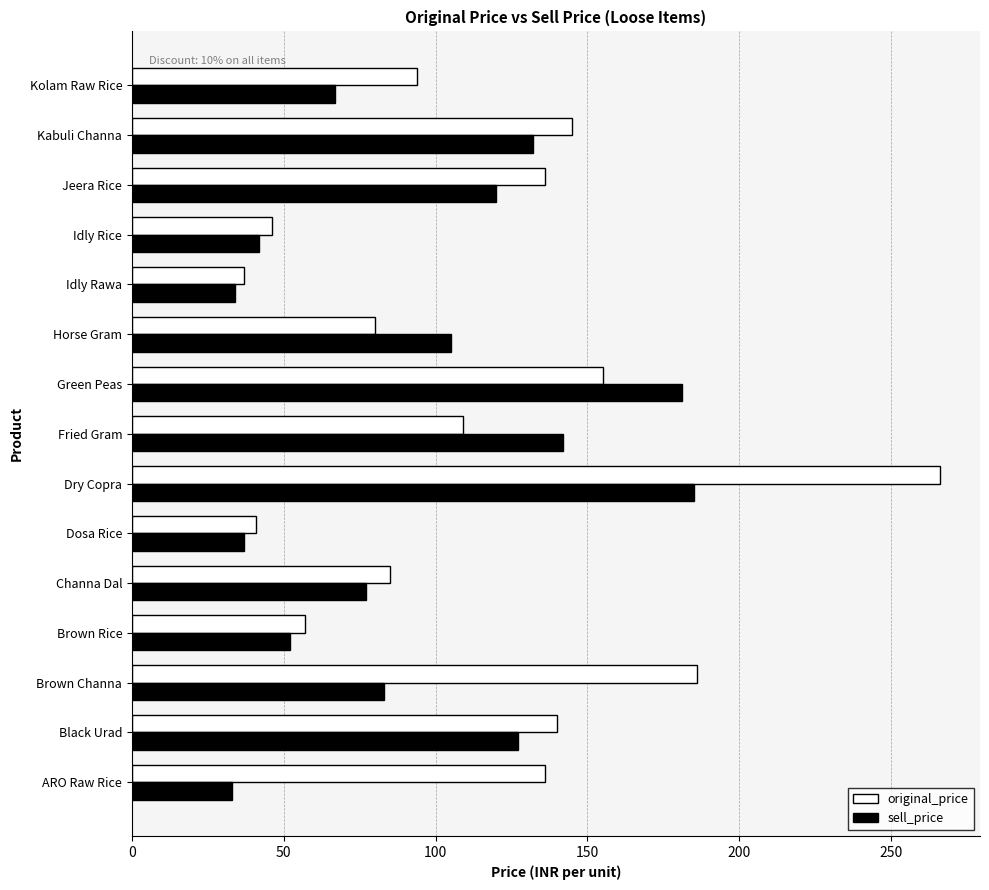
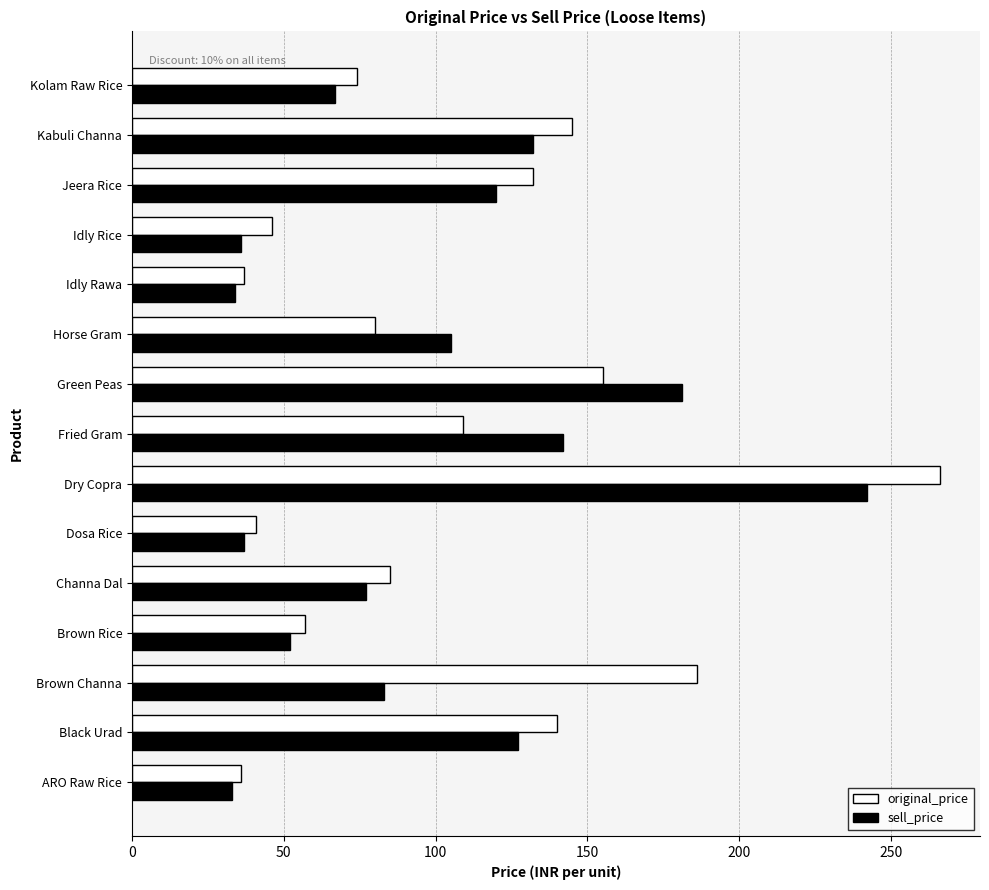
  {
    "original_price": {
-     "Kolam Raw Rice": 94,
+     "Kolam Raw Rice": 74,
      "Kabuli Channa": 145,
-     "Jeera Rice": 136,
+     "Jeera Rice": 132,
      "Idly Rice": 46,
      "Idly Rawa": 37,
      "Horse Gram": 80,
      "Green Peas": 155,
      "Fried Gram": 109,
      "Dry Copra": 266,
      "Dosa Rice": 41,
      "Channa Dal": 85,
      "Brown Rice": 57,
      "Brown Channa": 186,
      "Black Urad": 140,
-     "ARO Raw Rice": 136
+     "ARO Raw Rice": 36
    },
    "sell_price": {
      "Kolam Raw Rice": 67,
      "Kabuli Channa": 132,
      "Jeera Rice": 120,
-     "Idly Rice": 42,
+     "Idly Rice": 36,
      "Idly Rawa": 34,
      "Horse Gram": 105,
      "Green Peas": 181,
      "Fried Gram": 142,
-     "Dry Copra": 185,
+     "Dry Copra": 242,
      "Dosa Rice": 37,
      "Channa Dal": 77,
      "Brown Rice": 52,
      "Brown Channa": 83,
      "Black Urad": 127,
      "ARO Raw Rice": 33
    }
  }
